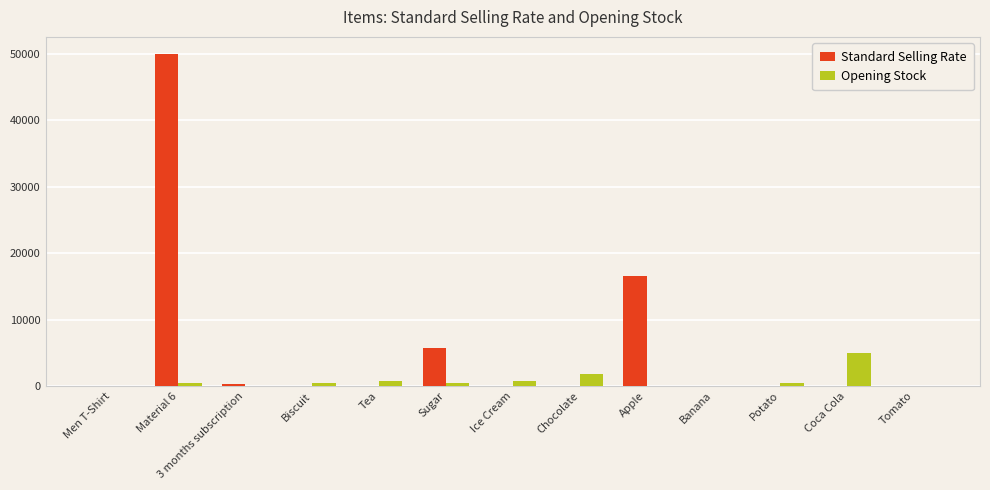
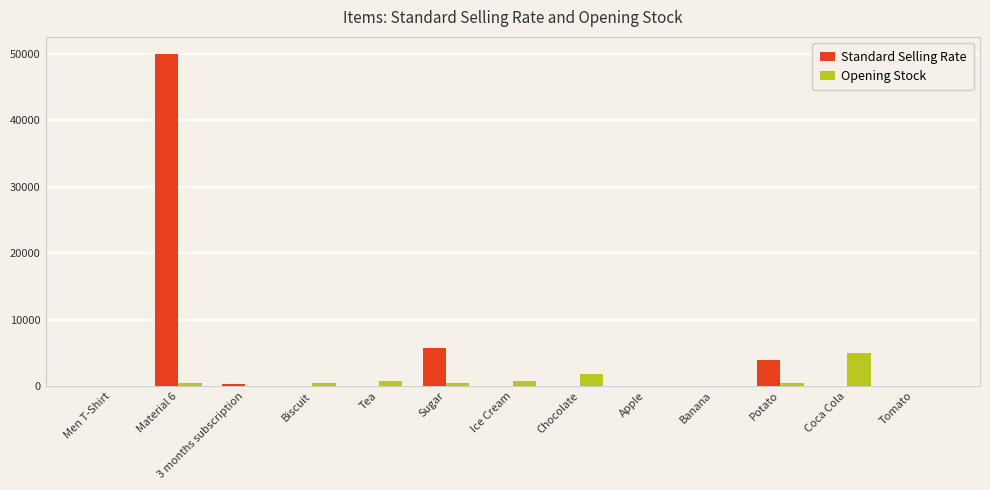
  {
    "Standard Selling Rate": {
      "Men T-Shirt": 0,
      "Material 6": 50000,
      "Sugar": 6000,
-     "Apple": 17000,
+     "Apple": 0,
      "Banana": 0,
-     "Potato": 0
+     "Potato": 4000
    },
    "Opening Stock": {
      "Men T-Shirt": 0,
      "Material 6": 1000,
      "3 months subscription": 0,
      "Biscuit": 1000,
      "Tea": 1000,
      "Sugar": 1000,
      "Ice Cream": 1000,
      "Chocolate": 2000,
      "Apple": 0,
      "Banana": 0,
      "Potato": 1000,
      "Coca Cola": 5000
    }
  }
